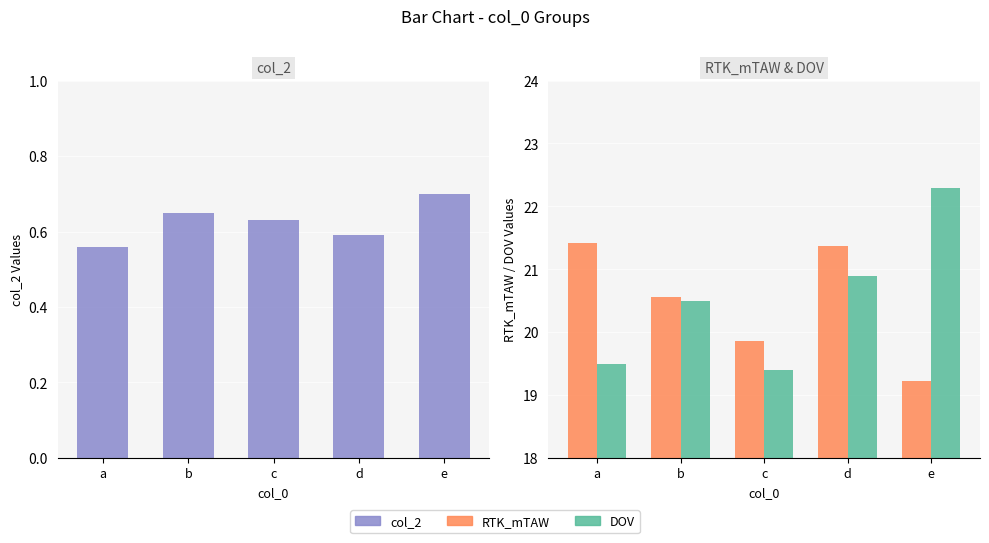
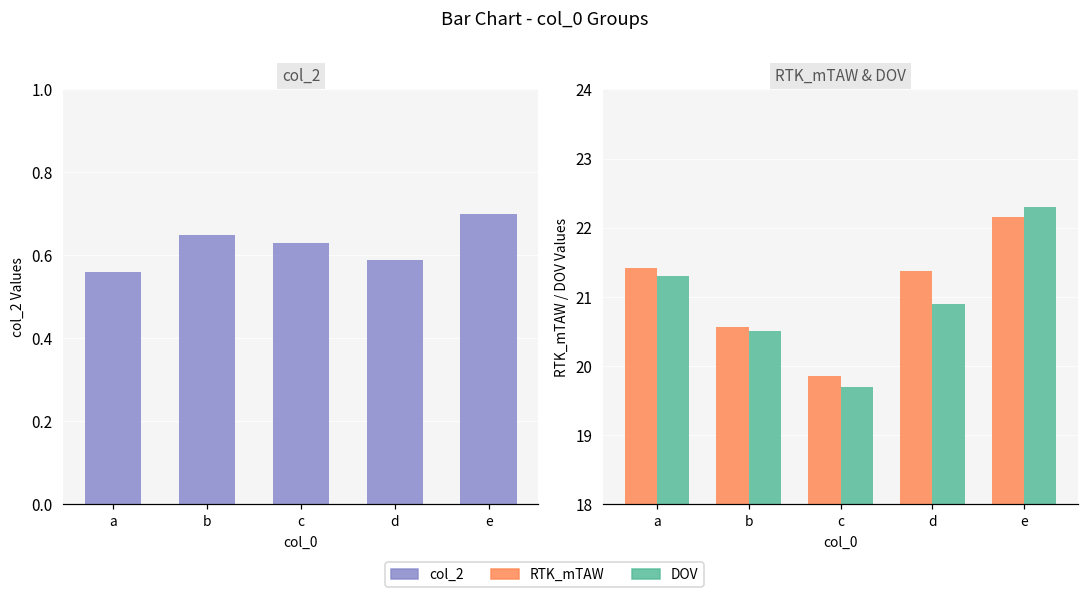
  {
    "col_2": {
      "a": 0.56,
      "b": 0.65,
      "c": 0.63,
      "d": 0.59,
      "e": 0.70
    },
    "RTK_mTAW & DOV": {
      "RTK_mTAW": {
        "a": 21.4,
        "b": 20.6,
        "c": 19.9,
        "d": 21.4,
-       "e": 19.2
+       "e": 22.2
      },
      "DOV": {
-       "a": 19.5,
+       "a": 21.3,
        "b": 20.5,
-       "c": 19.4,
+       "c": 19.7,
        "d": 20.9,
        "e": 22.3
      }
    }
  }
